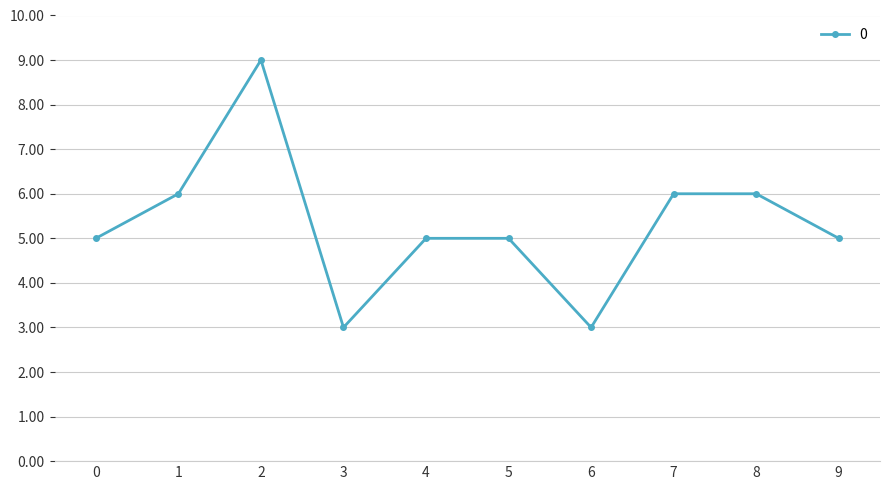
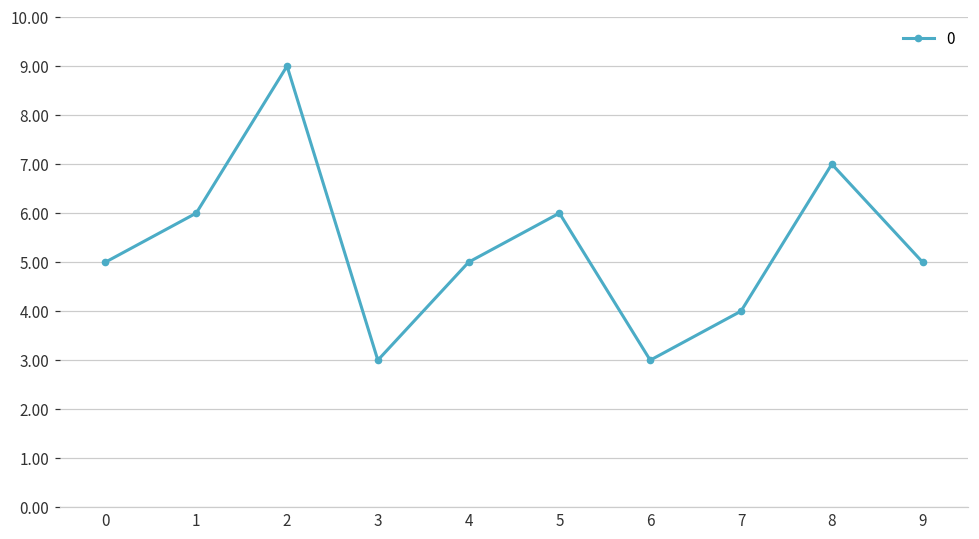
  {
    "0": 5,
    "1": 6,
    "2": 9,
    "3": 3,
    "4": 5,
-   "5": 5,
+   "5": 6,
    "6": 3,
-   "7": 6,
-   "8": 6,
+   "7": 4,
+   "8": 7,
    "9": 5
  }
